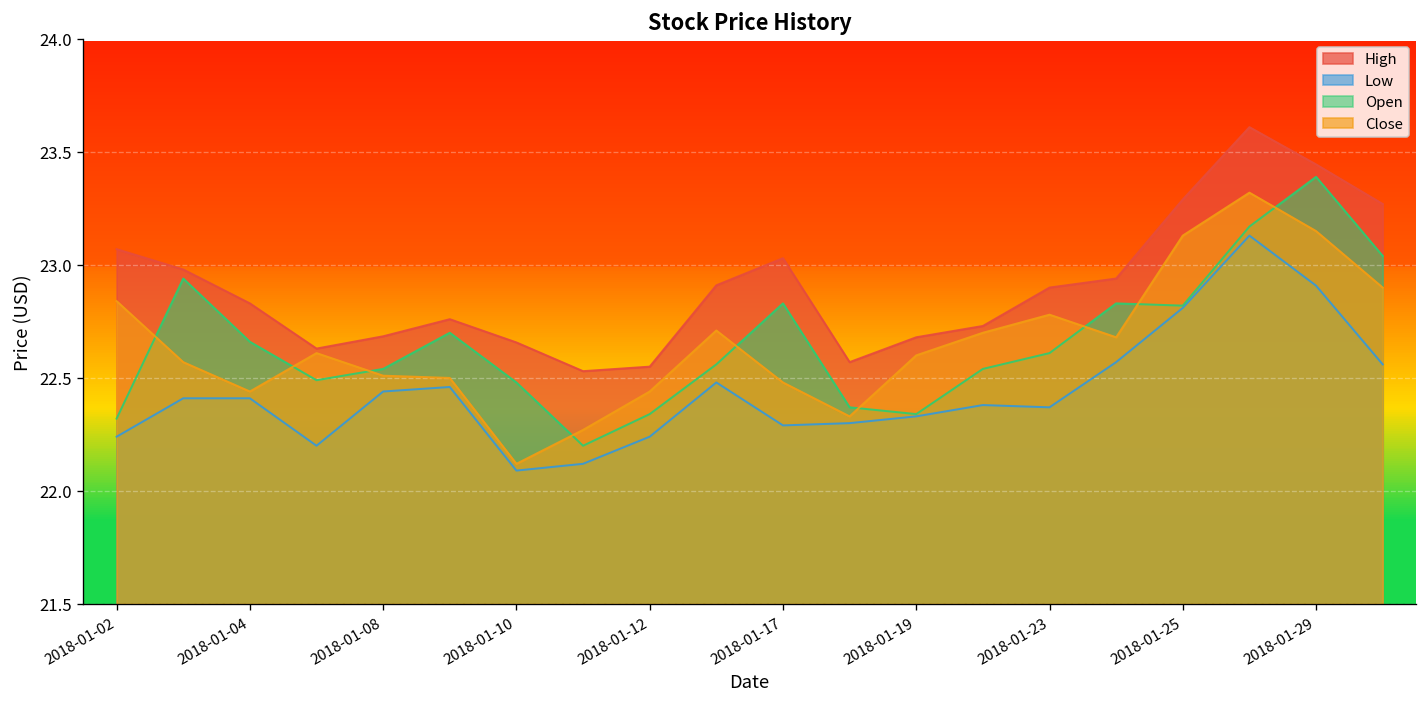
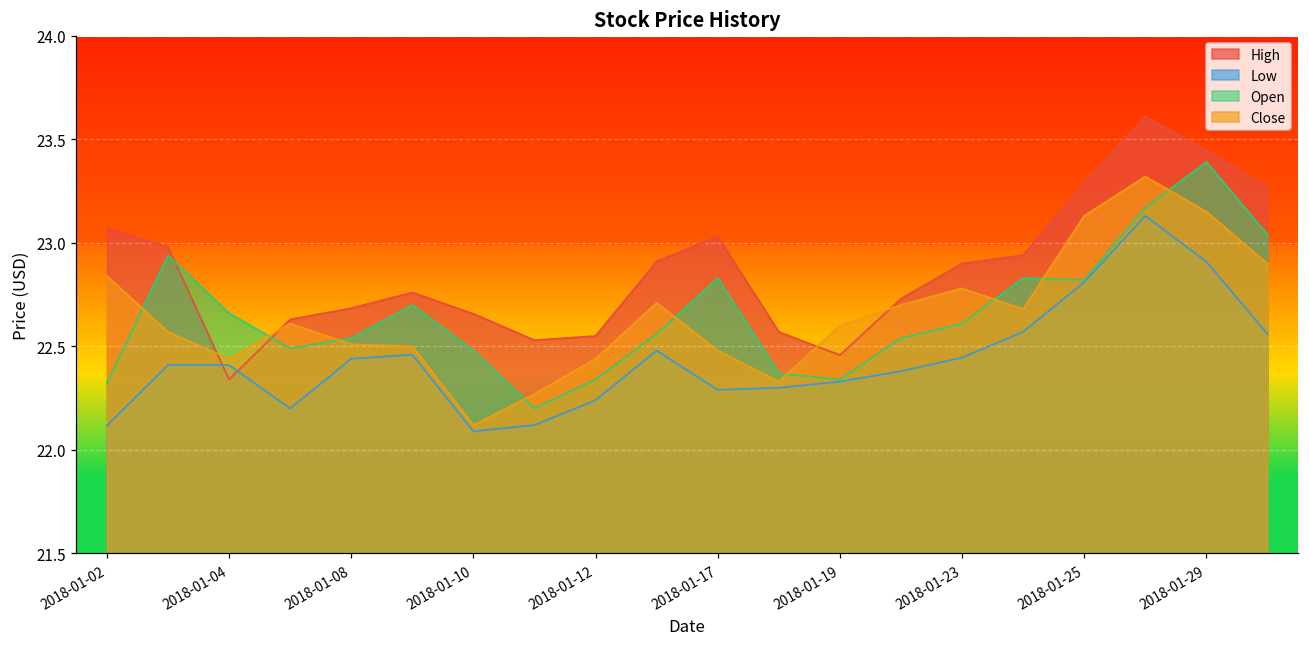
  {
    "High": {
      "2018-01-02": 23.07,
-     "2018-01-04": 22.83,
+     "2018-01-04": 22.34,
      "2018-01-08": 22.68,
      "2018-01-10": 22.66,
      "2018-01-12": 22.55,
      "2018-01-17": 23.03,
-     "2018-01-19": 22.68,
+     "2018-01-19": 22.46,
      "2018-01-23": 22.90,
      "2018-01-25": 23.29,
      "2018-01-29": 23.45
    },
    "Low": {
-     "2018-01-02": 22.24,
+     "2018-01-02": 22.12,
      "2018-01-04": 22.41,
      "2018-01-08": 22.44,
      "2018-01-10": 22.09,
      "2018-01-12": 22.24,
      "2018-01-17": 22.29,
-     "2018-01-23": 22.37,
+     "2018-01-23": 22.45,
      "2018-01-29": 22.91
    }
  }
